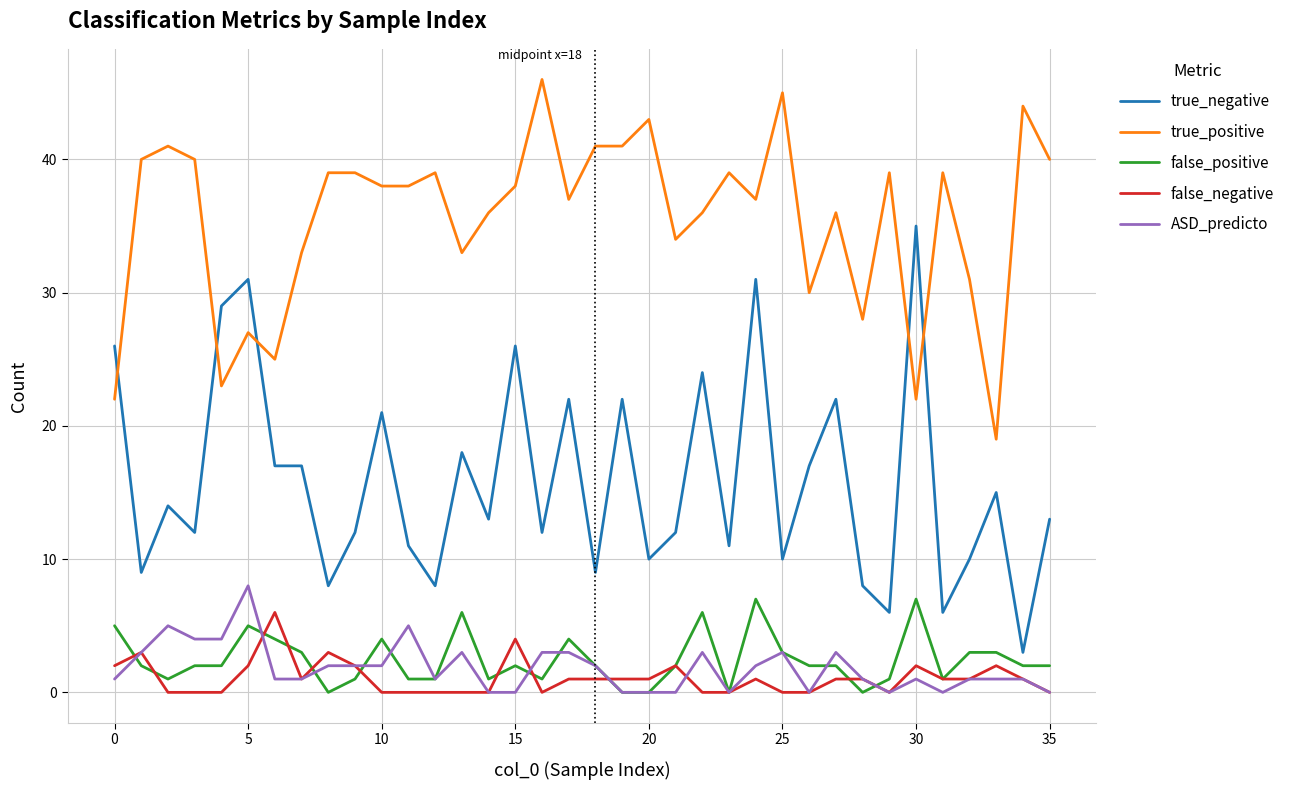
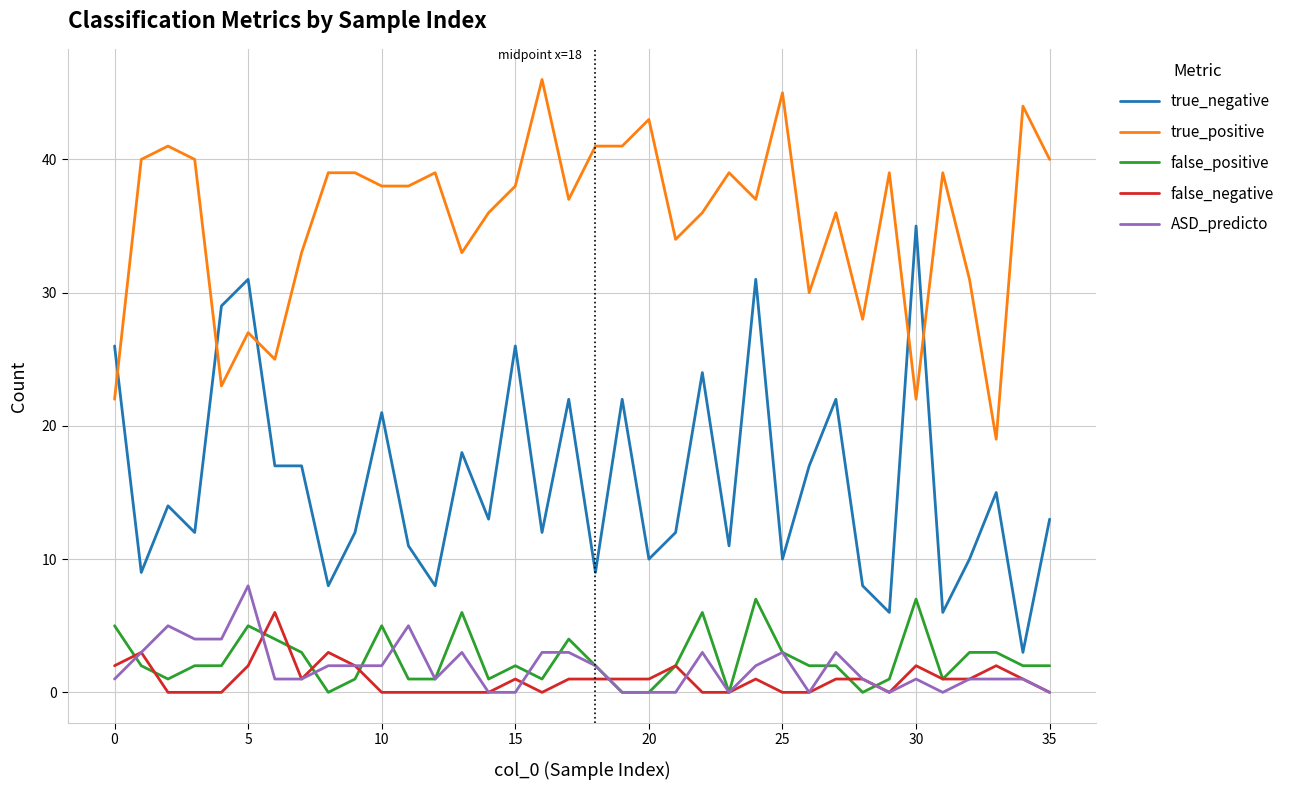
  {
    "true_negative": {
      "0": 26,
      "5": 31,
      "10": 21,
      "15": 26,
      "20": 10,
      "25": 10,
      "30": 35,
      "35": 13
    },
    "true_positive": {
      "0": 22,
      "5": 27,
      "10": 38,
      "15": 38,
      "20": 43,
      "25": 45,
      "30": 22,
      "35": 40
    },
    "false_positive": {
      "0": 5,
      "5": 5,
-     "10": 4,
+     "10": 5,
      "15": 2,
      "30": 7,
      "35": 2
    },
    "false_negative": {
      "0": 2,
      "5": 2,
      "10": 0,
-     "15": 4,
+     "15": 1,
      "20": 1,
      "25": 0,
      "30": 2
    },
    "ASD_predicto": {
      "0": 1,
      "5": 8,
      "10": 2,
      "15": 0,
      "30": 1
    }
  }
